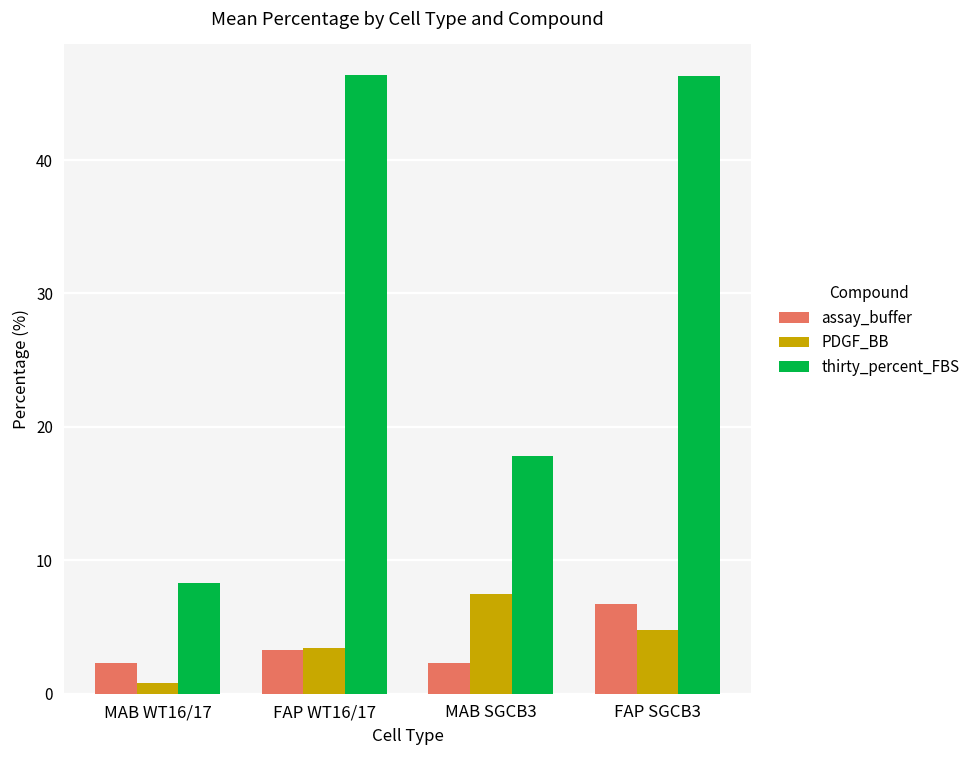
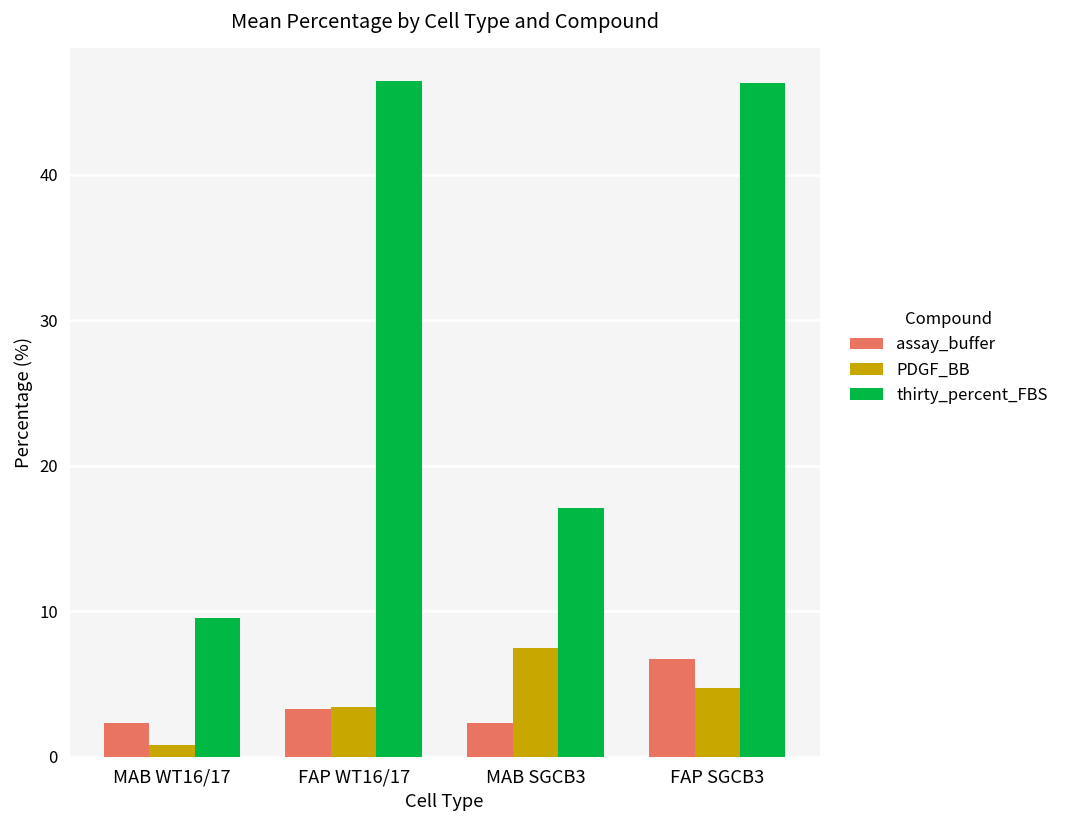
  {
    "assay_buffer": {
      "MAB WT16/17": 2.3,
      "FAP WT16/17": 3.3,
      "MAB SGCB3": 2.3,
      "FAP SGCB3": 6.7
    },
    "PDGF_BB": {
      "MAB WT16/17": 0.8,
      "FAP WT16/17": 3.4,
      "MAB SGCB3": 7.5,
      "FAP SGCB3": 4.8
    },
    "thirty_percent_FBS": {
-     "MAB WT16/17": 8.3,
+     "MAB WT16/17": 9.6,
      "FAP WT16/17": 46.4,
-     "MAB SGCB3": 17.8,
+     "MAB SGCB3": 17.1,
      "FAP SGCB3": 46.3
    }
  }
